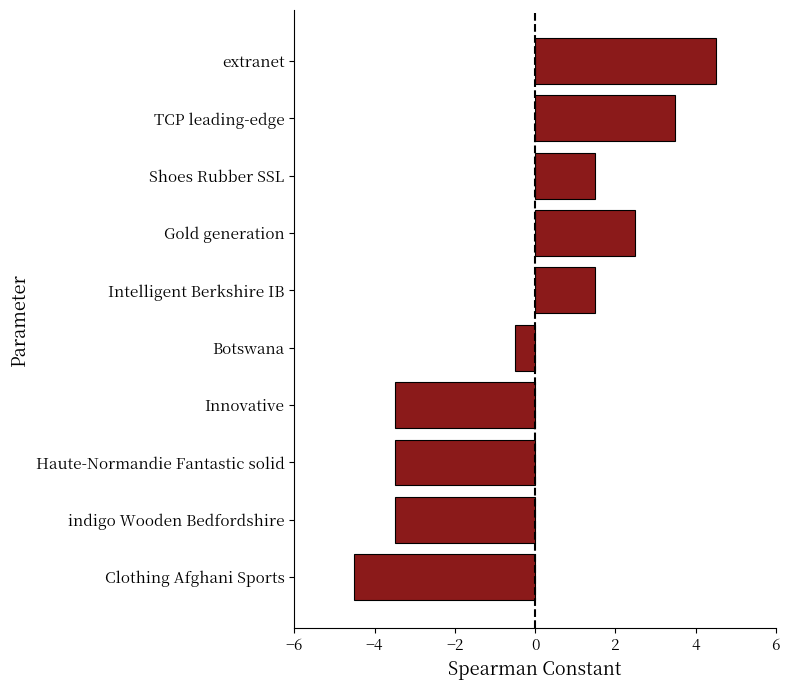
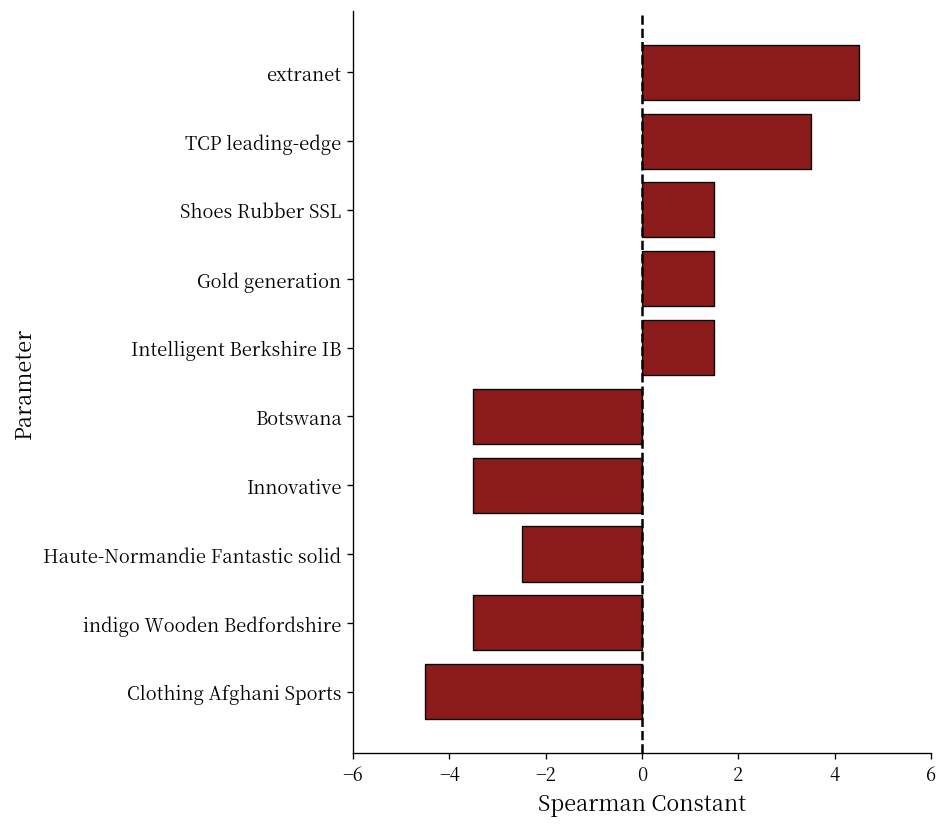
  {
    "extranet": 4.5,
    "TCP leading-edge": 3.5,
    "Shoes Rubber SSL": 1.5,
-   "Gold generation": 2.5,
+   "Gold generation": 1.5,
    "Intelligent Berkshire IB": 1.5,
-   "Botswana": -0.5,
+   "Botswana": -3.5,
    "Innovative": -3.5,
-   "Haute-Normandie Fantastic solid": -3.5,
+   "Haute-Normandie Fantastic solid": -2.5,
    "indigo Wooden Bedfordshire": -3.5,
    "Clothing Afghani Sports": -4.5
  }
